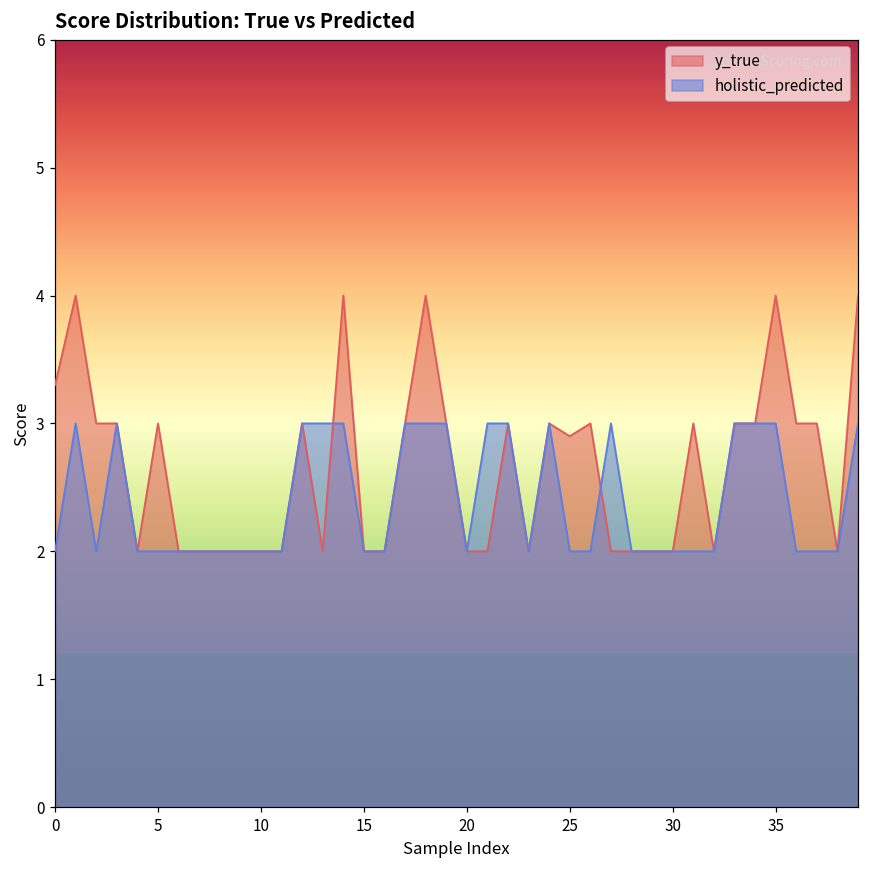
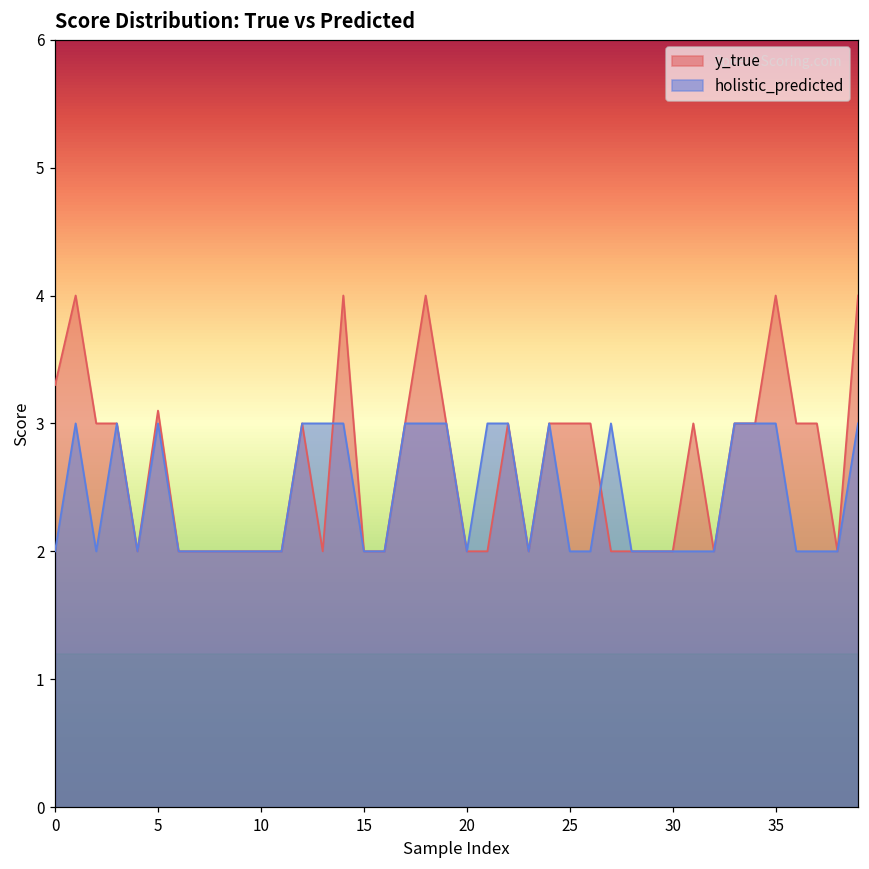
  {
    "y_true": {
      "0": 3.3,
-     "5": 3.0,
-     "25": 2.9,
+     "5": 3.1,
+     "25": 3.0,
      "35": 4.0
    },
    "holistic_predicted": {
      "0": 2,
-     "5": 2,
+     "5": 3,
      "25": 2,
      "35": 3
    }
  }
